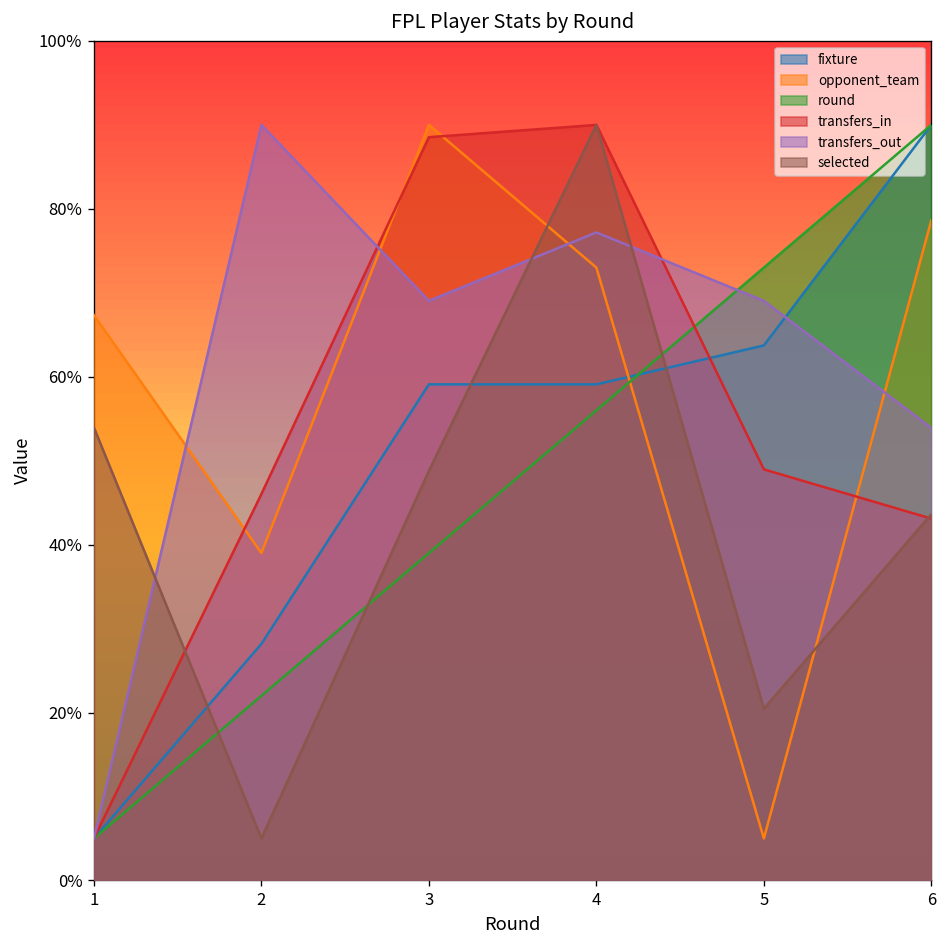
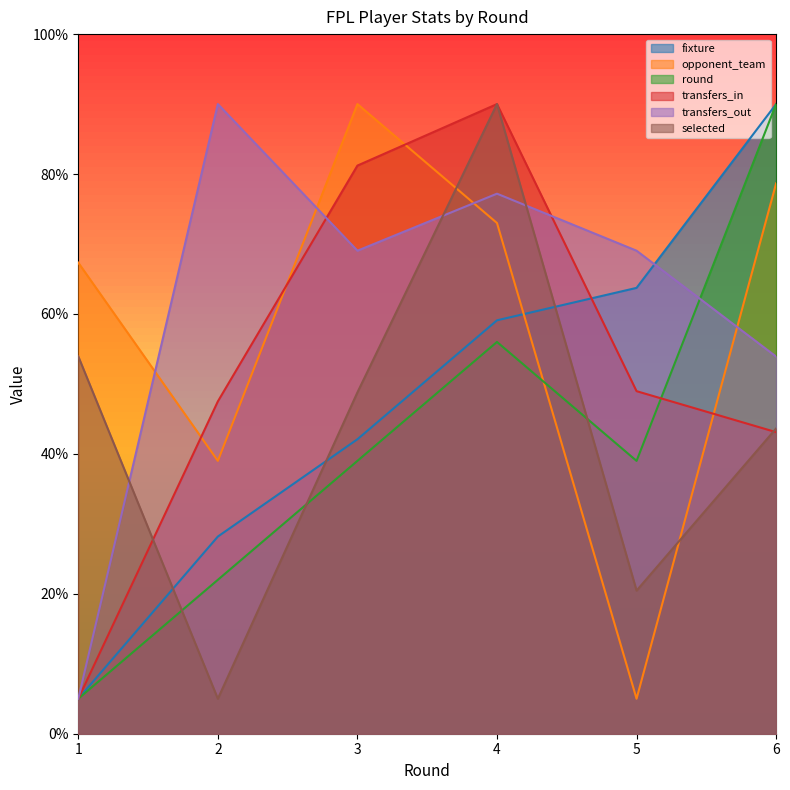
  {
    "fixture": {
      "2": "28%",
-     "3": "59%",
+     "3": "42%",
      "4": "59%",
      "5": "64%"
    },
    "opponent_team": {
      "1": "67%",
      "2": "39%",
      "3": "90%",
      "4": "73%",
      "5": "5%",
      "6": "79%"
    },
    "round": {
      "2": "22%",
      "3": "39%",
      "4": "56%",
-     "5": "73%"
+     "5": "39%"
    },
    "transfers_in": {
-     "2": "46%",
-     "3": "89%",
+     "2": "48%",
+     "3": "81%",
      "5": "49%",
      "6": "43%"
    },
    "transfers_out": {
      "2": "90%",
      "3": "69%",
      "4": "77%",
      "5": "69%",
      "6": "54%"
    },
    "selected": {
      "1": "54%",
      "2": "5%",
      "3": "49%",
      "5": "20%",
      "6": "44%"
    }
  }
